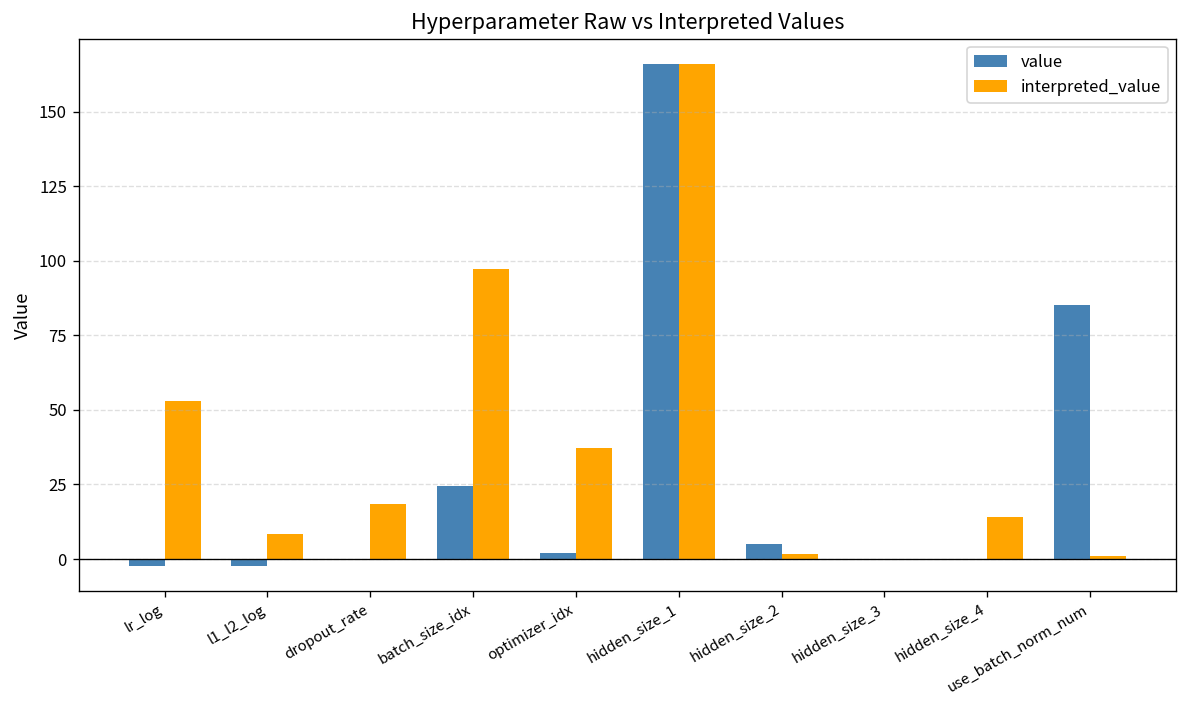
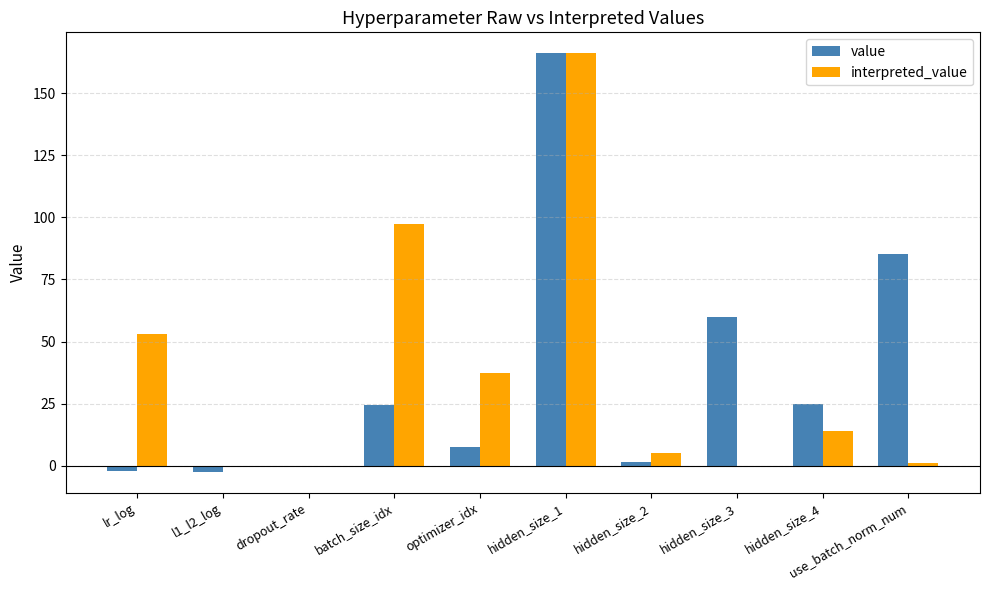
  {
    "value": {
      "lr_log": -2,
      "l1_l2_log": -2,
      "dropout_rate": 0,
      "batch_size_idx": 25,
-     "optimizer_idx": 2,
+     "optimizer_idx": 8,
      "hidden_size_1": 166,
-     "hidden_size_2": 5,
-     "hidden_size_3": 0,
-     "hidden_size_4": 0,
+     "hidden_size_2": 2,
+     "hidden_size_3": 60,
+     "hidden_size_4": 25,
      "use_batch_norm_num": 85
    },
    "interpreted_value": {
      "lr_log": 53,
-     "l1_l2_log": 8,
-     "dropout_rate": 19,
+     "l1_l2_log": 0,
+     "dropout_rate": 0,
      "batch_size_idx": 97,
      "optimizer_idx": 37,
      "hidden_size_1": 166,
-     "hidden_size_2": 2,
+     "hidden_size_2": 5,
      "hidden_size_3": 0,
      "hidden_size_4": 14
    }
  }
